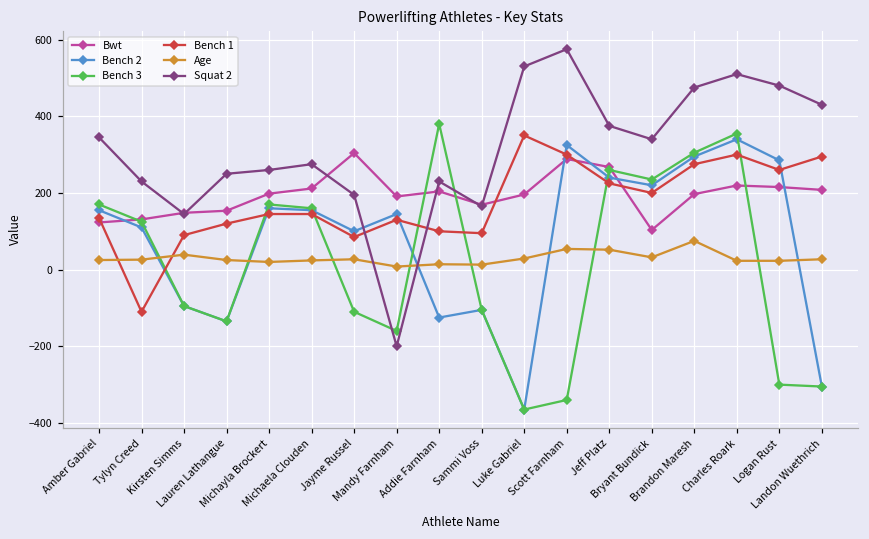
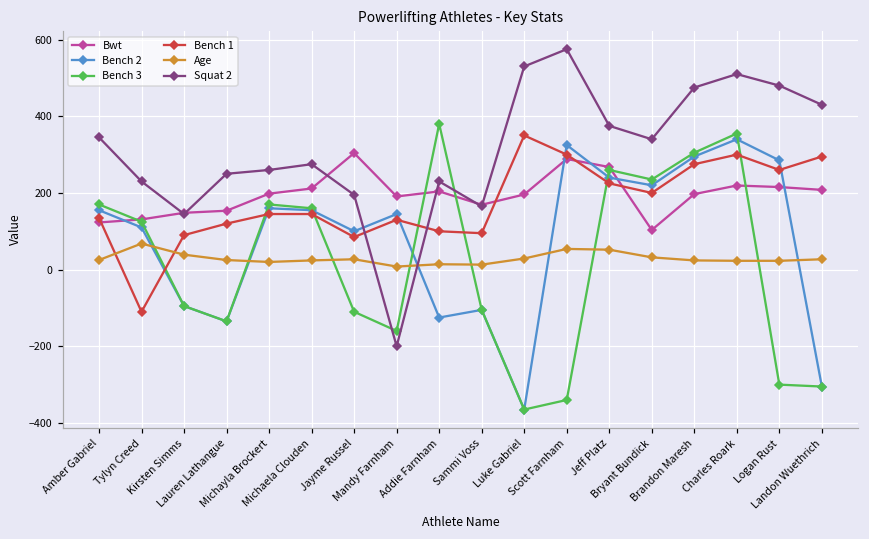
  {
    "Bwt": {
      "Amber Gabriel": 120,
      "Lauren Lathangue": 150,
      "Michayla Brockert": 200,
      "Michaela Clouden": 210,
      "Jayme Russel": 300,
      "Mandy Farnham": 190,
      "Addie Farnham": 200,
      "Luke Gabriel": 200,
      "Scott Farnham": 290,
      "Jeff Platz": 270,
      "Bryant Bundick": 100,
      "Brandon Maresh": 200,
      "Charles Roark": 220,
      "Logan Rust": 220,
      "Landon Wuethrich": 210
    },
    "Bench 2": {
      "Amber Gabriel": 160,
      "Tylyn Creed": 110,
      "Michayla Brockert": 160,
      "Jayme Russel": 100,
      "Mandy Farnham": 150,
      "Addie Farnham": -130,
      "Scott Farnham": 330,
      "Jeff Platz": 240,
      "Bryant Bundick": 220,
      "Brandon Maresh": 300,
      "Charles Roark": 340,
      "Logan Rust": 290
    },
    "Bench 3": {
      "Amber Gabriel": 170,
      "Michayla Brockert": 170,
      "Jayme Russel": -110,
      "Mandy Farnham": -160,
      "Addie Farnham": 380,
      "Scott Farnham": -340,
      "Jeff Platz": 260,
      "Bryant Bundick": 240,
      "Brandon Maresh": 310,
      "Charles Roark": 360,
      "Logan Rust": -300
    },
    "Bench 1": {
      "Amber Gabriel": 140,
      "Tylyn Creed": -110,
      "Kirsten Simms": 90,
      "Lauren Lathangue": 120,
      "Michayla Brockert": 150,
      "Michaela Clouden": 150,
      "Jayme Russel": 90,
      "Mandy Farnham": 130,
      "Addie Farnham": 100,
      "Sammi Voss": 100,
      "Luke Gabriel": 350,
      "Scott Farnham": 300,
      "Jeff Platz": 230,
      "Bryant Bundick": 200,
      "Brandon Maresh": 280,
      "Charles Roark": 300,
      "Logan Rust": 260,
      "Landon Wuethrich": 300
    },
    "Age": {
      "Amber Gabriel": 30,
-     "Tylyn Creed": 30,
+     "Tylyn Creed": 70,
      "Kirsten Simms": 40,
      "Lauren Lathangue": 30,
      "Michayla Brockert": 20,
      "Michaela Clouden": 20,
      "Jayme Russel": 30,
      "Mandy Farnham": 10,
      "Addie Farnham": 10,
      "Sammi Voss": 10,
      "Luke Gabriel": 30,
      "Scott Farnham": 50,
      "Jeff Platz": 50,
      "Bryant Bundick": 30,
-     "Brandon Maresh": 80,
+     "Brandon Maresh": 20,
      "Charles Roark": 20,
      "Logan Rust": 20,
      "Landon Wuethrich": 30
    },
    "Squat 2": {
      "Amber Gabriel": 350,
      "Tylyn Creed": 230,
      "Lauren Lathangue": 250,
      "Michayla Brockert": 260,
      "Michaela Clouden": 280,
      "Jayme Russel": 200,
      "Mandy Farnham": -200,
      "Addie Farnham": 230,
      "Luke Gabriel": 530,
      "Scott Farnham": 580,
      "Jeff Platz": 380,
      "Bryant Bundick": 340,
      "Brandon Maresh": 480,
      "Charles Roark": 510,
      "Logan Rust": 480,
      "Landon Wuethrich": 430
    }
  }
